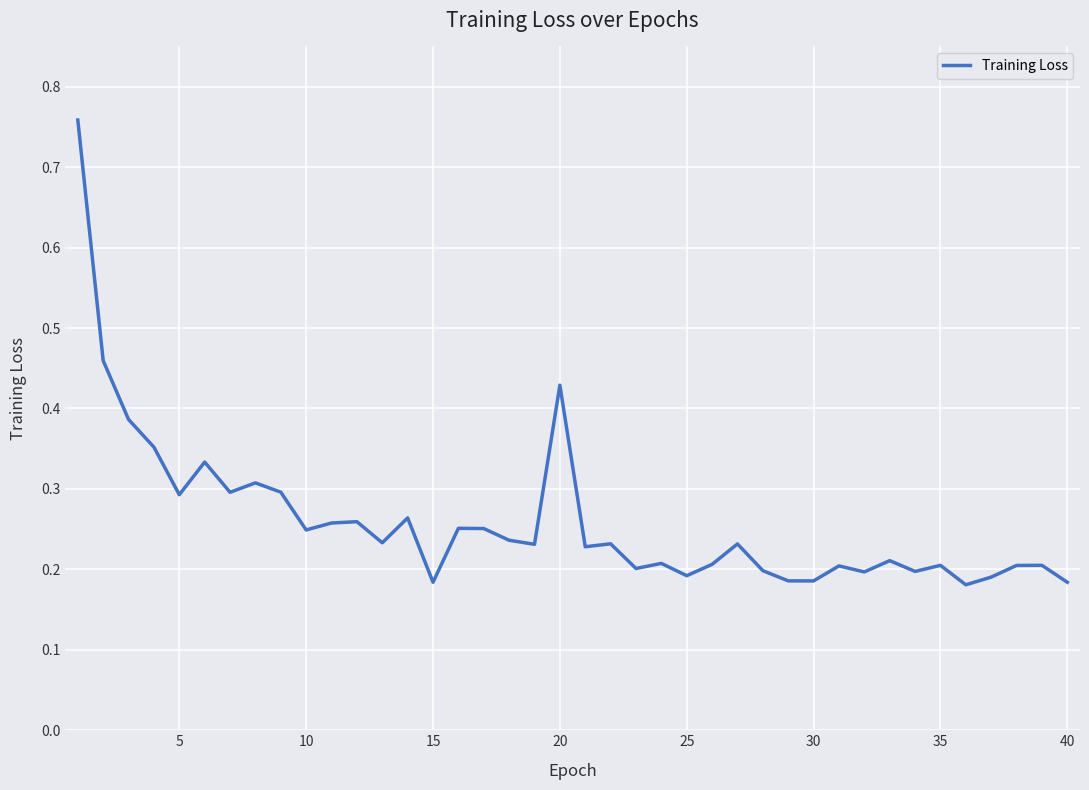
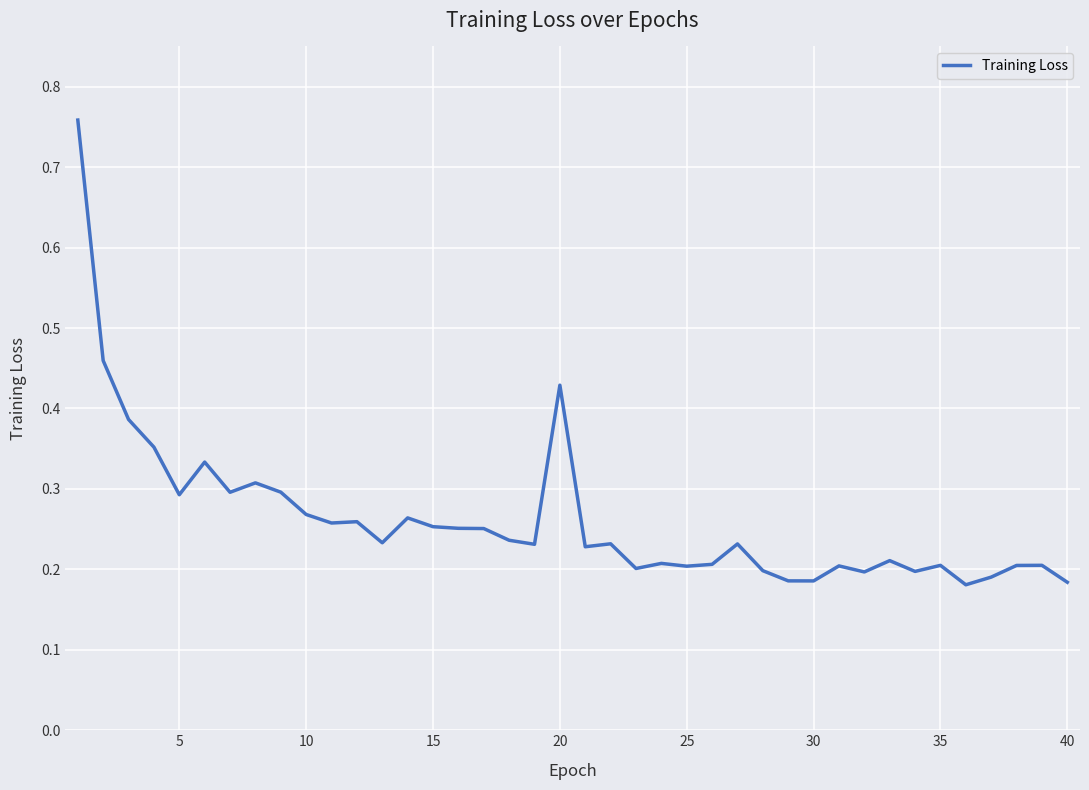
  {
    "5": 0.29,
-   "10": 0.25,
-   "15": 0.18,
+   "10": 0.27,
+   "15": 0.25,
    "20": 0.43,
-   "25": 0.19,
+   "25": 0.20,
    "30": 0.19,
    "35": 0.20,
    "40": 0.18
  }
